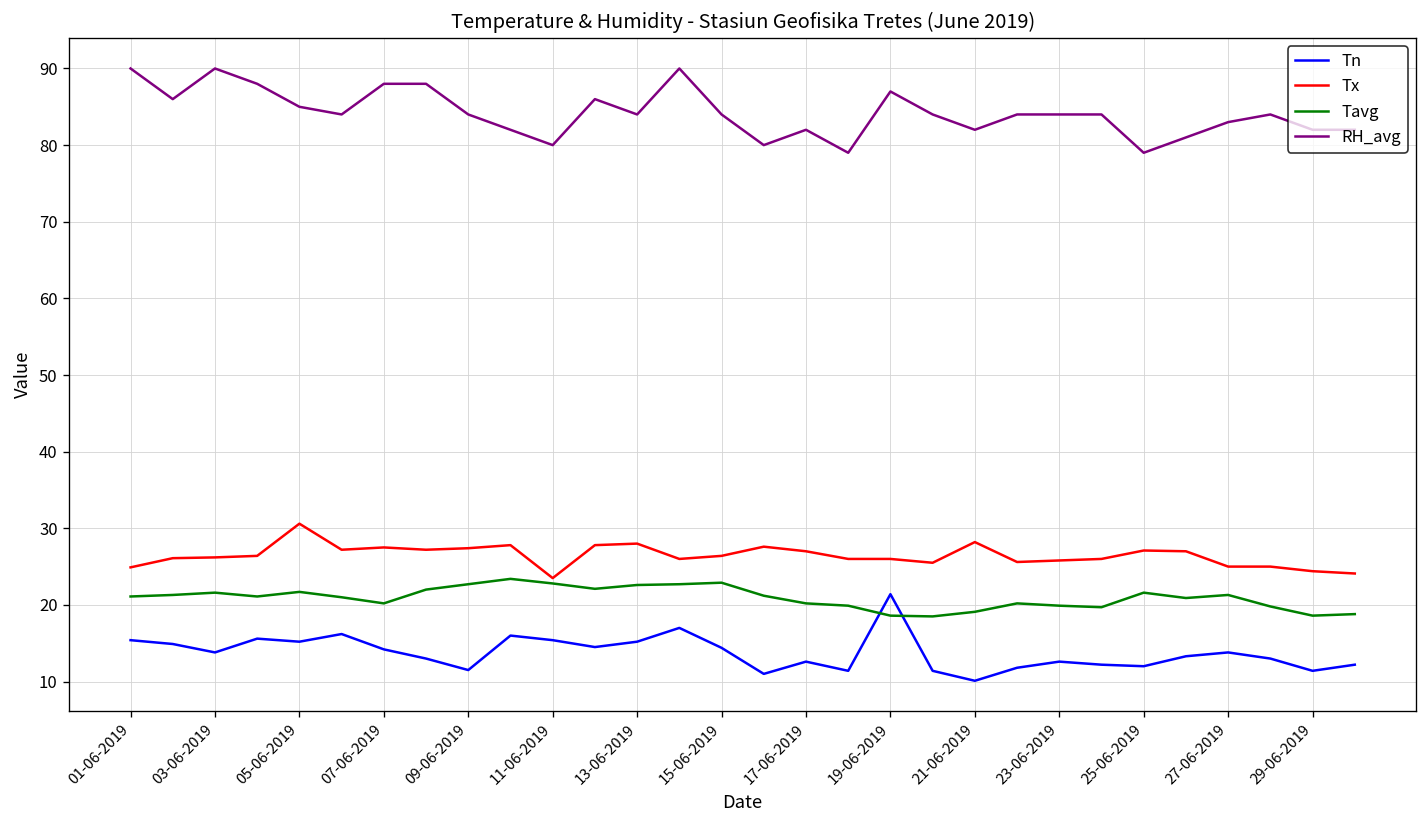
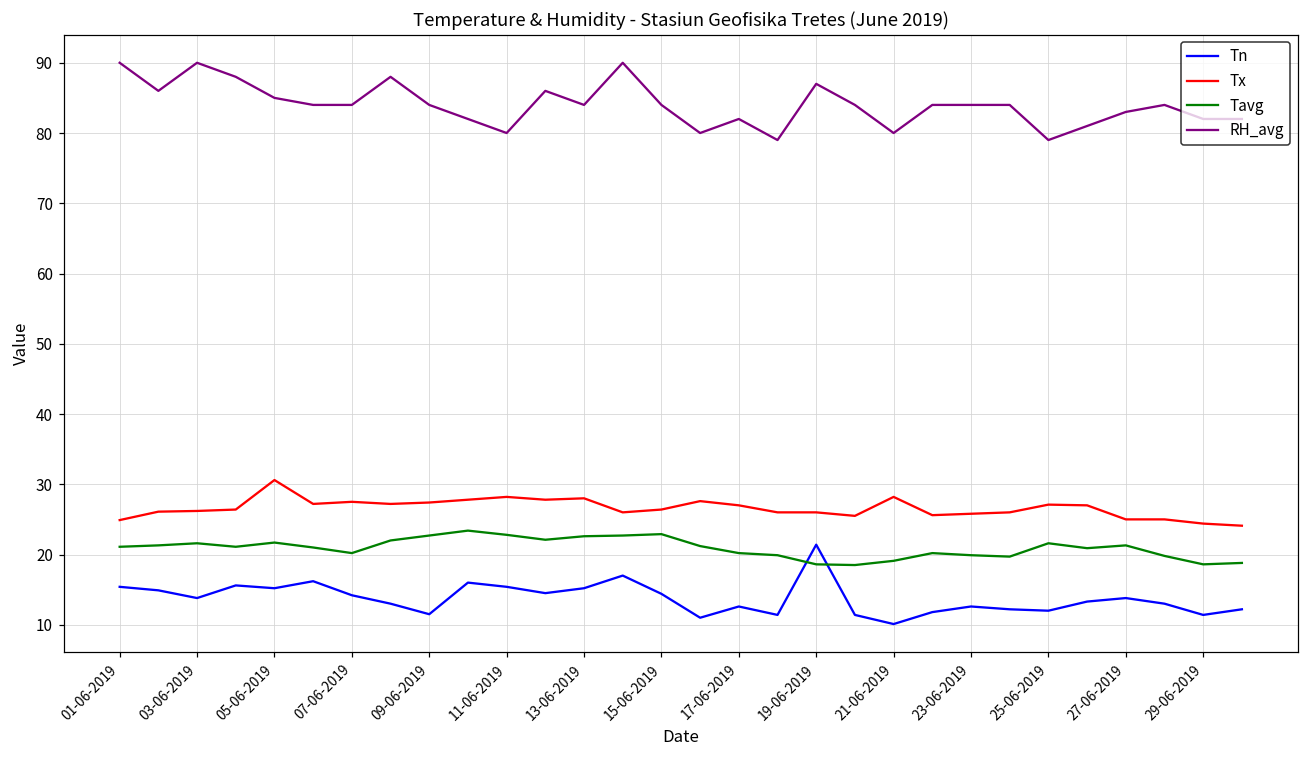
  {
    "Tn": {
      "01-06-2019": 15,
      "03-06-2019": 14,
      "05-06-2019": 15,
      "07-06-2019": 14,
      "09-06-2019": 12,
      "11-06-2019": 15,
      "13-06-2019": 15,
      "15-06-2019": 14,
      "17-06-2019": 13,
      "19-06-2019": 21,
      "21-06-2019": 10,
      "23-06-2019": 13,
      "25-06-2019": 12,
      "27-06-2019": 14,
      "29-06-2019": 11
    },
    "Tx": {
      "01-06-2019": 25,
      "03-06-2019": 26,
      "05-06-2019": 31,
      "07-06-2019": 28,
      "09-06-2019": 27,
-     "11-06-2019": 24,
+     "11-06-2019": 28,
      "13-06-2019": 28,
      "15-06-2019": 26,
      "17-06-2019": 27,
      "19-06-2019": 26,
      "21-06-2019": 28,
      "23-06-2019": 26,
      "25-06-2019": 27,
      "27-06-2019": 25,
      "29-06-2019": 24
    },
    "Tavg": {
      "01-06-2019": 21,
      "03-06-2019": 22,
      "05-06-2019": 22,
      "07-06-2019": 20,
      "09-06-2019": 23,
      "11-06-2019": 23,
      "13-06-2019": 23,
      "15-06-2019": 23,
      "17-06-2019": 20,
      "19-06-2019": 19,
      "21-06-2019": 19,
      "23-06-2019": 20,
      "25-06-2019": 22,
      "27-06-2019": 21,
      "29-06-2019": 19
    },
    "RH_avg": {
      "01-06-2019": 90,
      "03-06-2019": 90,
      "05-06-2019": 85,
-     "07-06-2019": 88,
+     "07-06-2019": 84,
      "09-06-2019": 84,
      "11-06-2019": 80,
      "13-06-2019": 84,
      "15-06-2019": 84,
      "17-06-2019": 82,
      "19-06-2019": 87,
-     "21-06-2019": 82,
+     "21-06-2019": 80,
      "23-06-2019": 84,
      "25-06-2019": 79,
      "27-06-2019": 83
    }
  }
